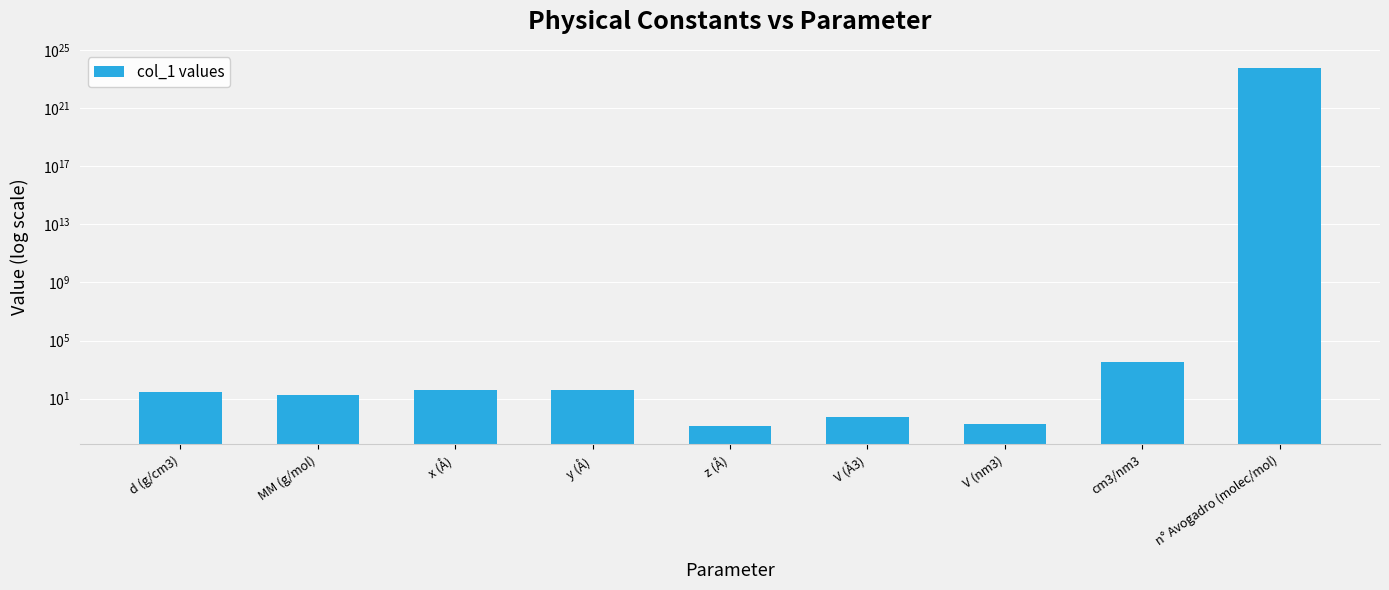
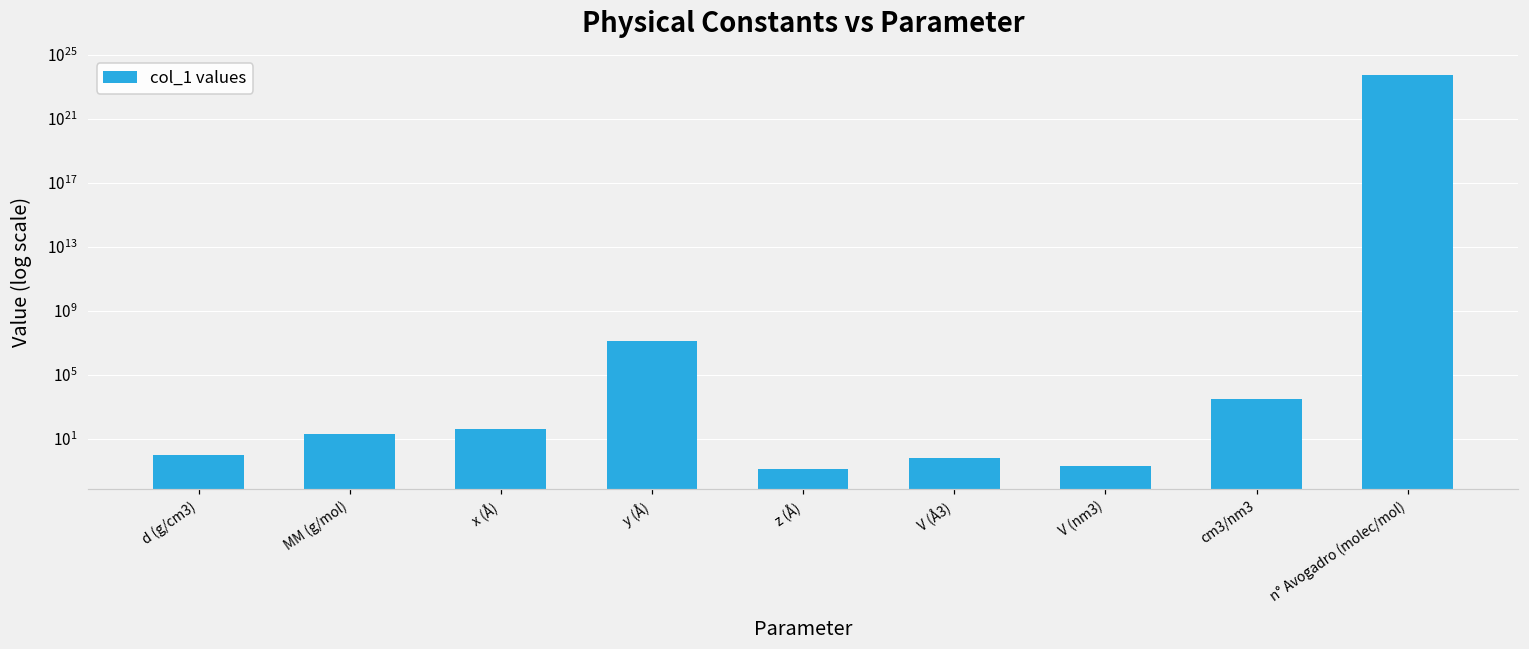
  {
-   "d (g/cm3)": 30,
+   "d (g/cm3)": 1,
    "MM (g/mol)": 20,
    "x (Å)": 40,
-   "y (Å)": 40,
+   "y (Å)": 10000000,
    "z (Å)": 0.1,
    "V (Å3)": 0.6,
    "V (nm3)": 0.2,
    "cm3/nm3": 3000,
    "n° Avogadro (molec/mol)": 600000000000000000000000
  }
